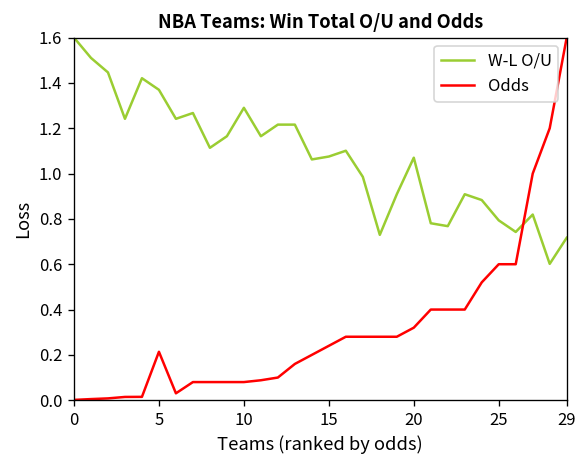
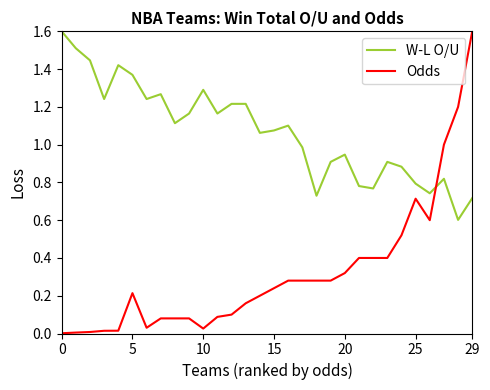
  {
    "W-L O/U": {
      "0": 1.60,
      "5": 1.37,
      "10": 1.29,
      "15": 1.08,
-     "20": 1.07,
+     "20": 0.95,
      "25": 0.79,
      "29": 0.72
    },
    "Odds": {
      "0": 0.00,
      "5": 0.21,
-     "10": 0.08,
+     "10": 0.03,
      "15": 0.24,
      "20": 0.32,
-     "25": 0.60,
+     "25": 0.71,
      "29": 1.60
    }
  }
